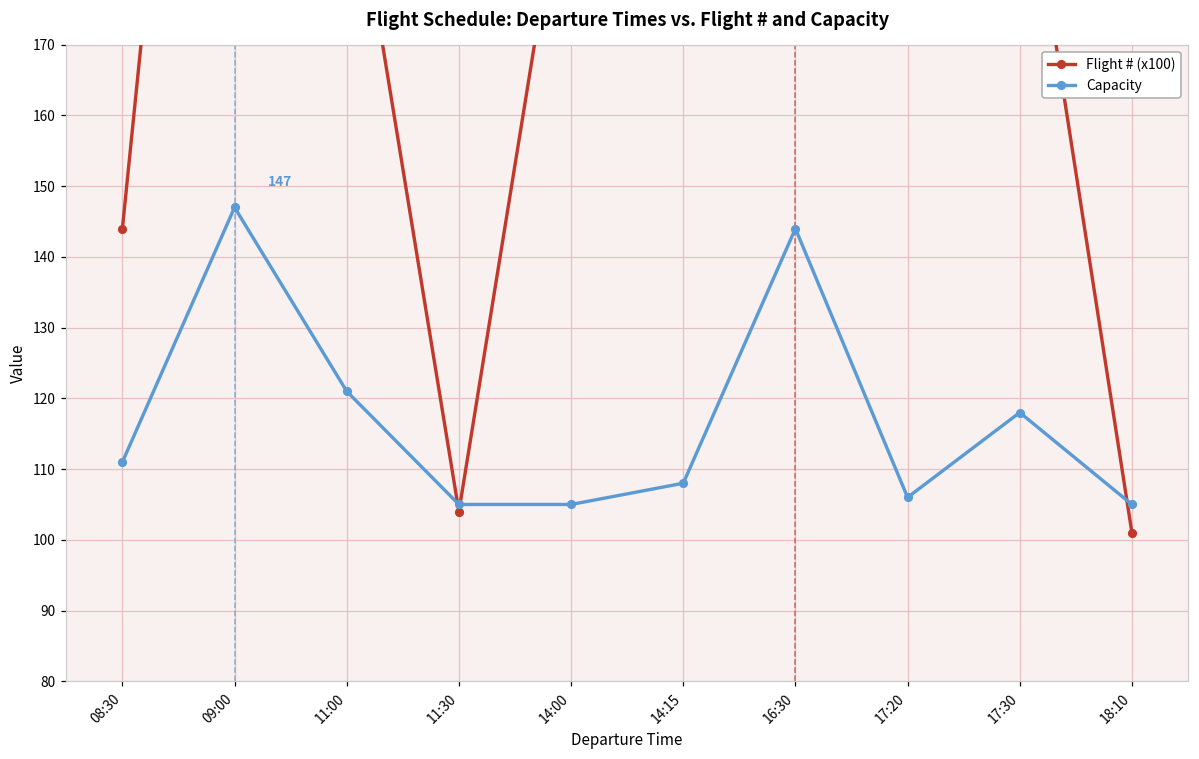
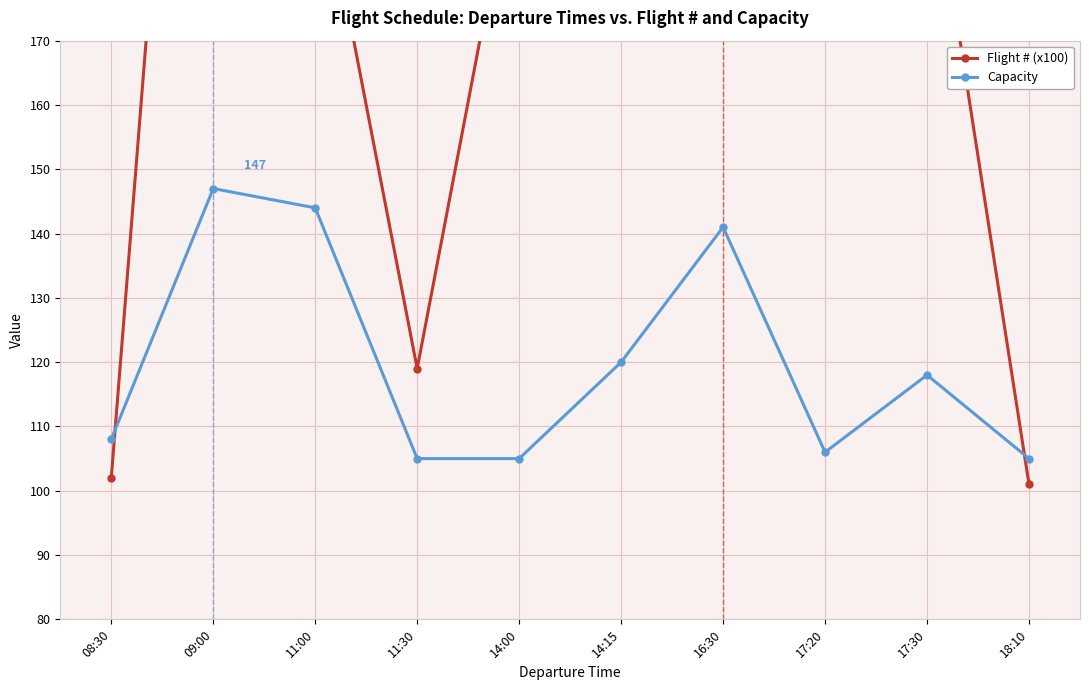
  {
    "Flight # (x100)": {
-     "08:30": 144,
-     "11:30": 104,
+     "08:30": 102,
+     "11:30": 119,
      "18:10": 101
    },
    "Capacity": {
-     "08:30": 111,
+     "08:30": 108,
      "09:00": 147,
-     "11:00": 121,
+     "11:00": 144,
      "11:30": 105,
      "14:00": 105,
-     "14:15": 108,
-     "16:30": 144,
+     "14:15": 120,
+     "16:30": 141,
      "17:20": 106,
      "17:30": 118,
      "18:10": 105
    }
  }
